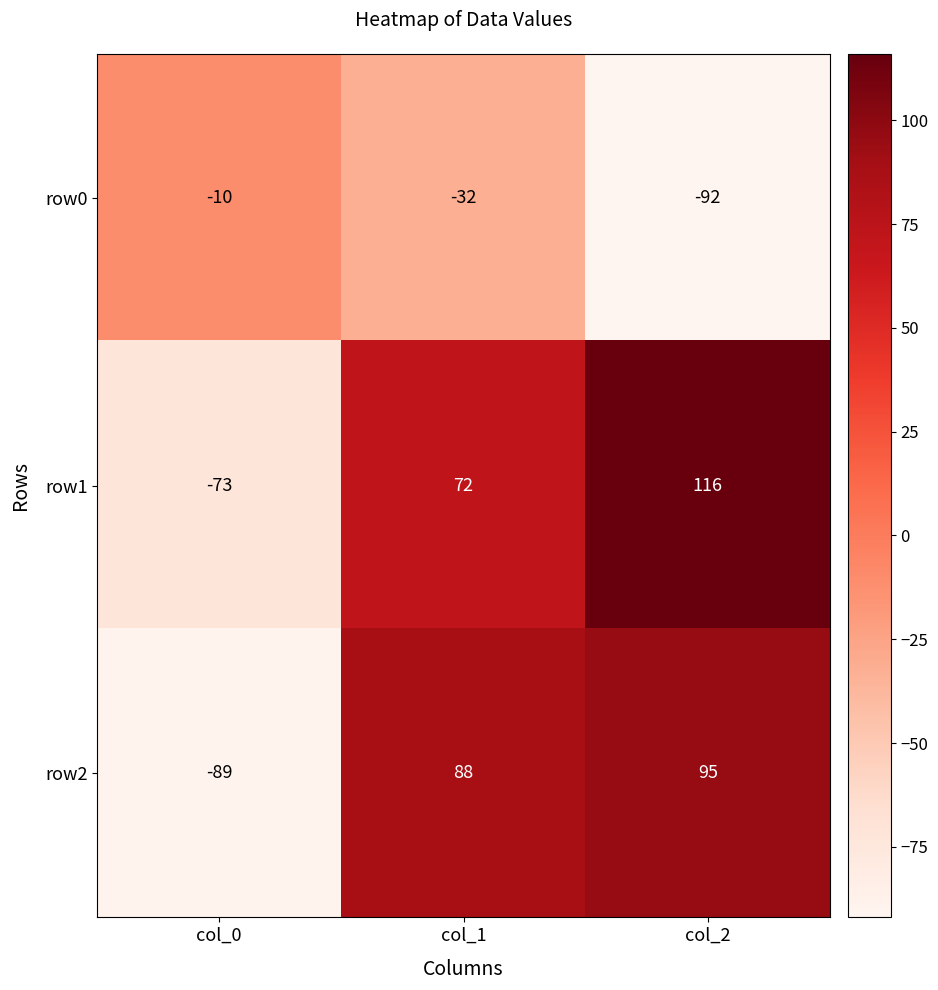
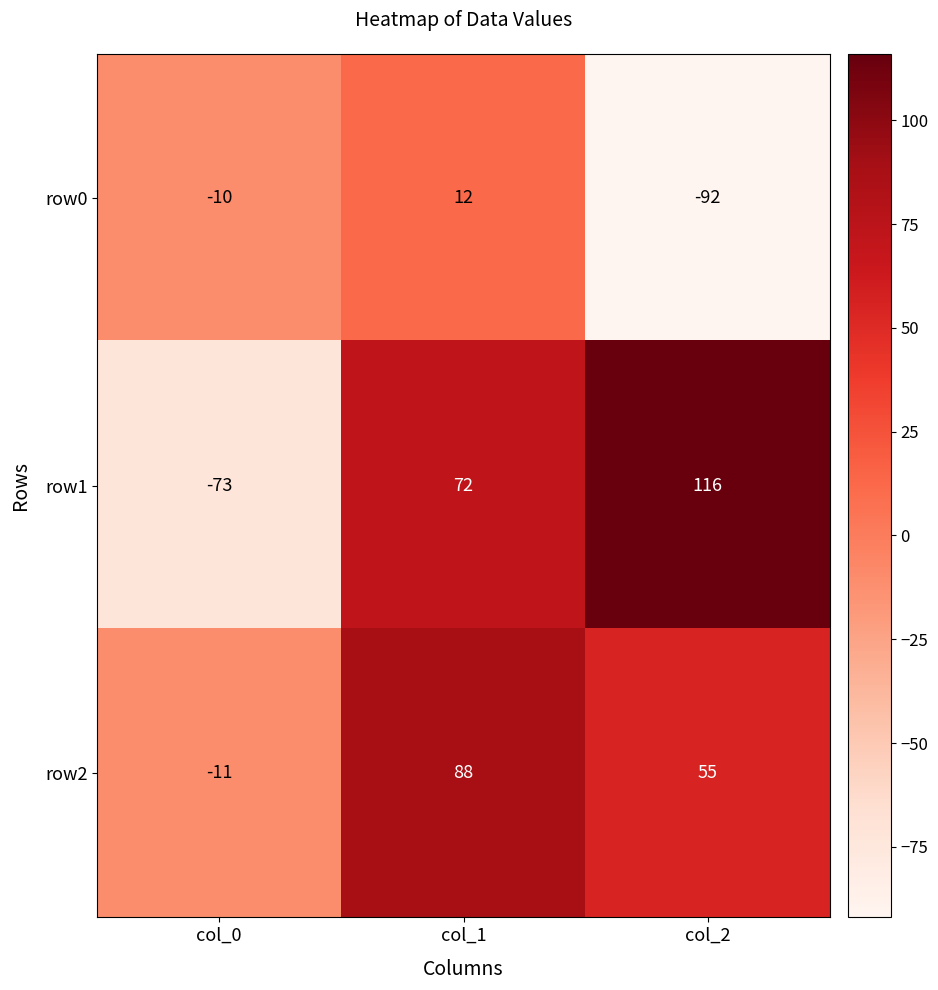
  {
    "row0": {
      "col_0": -10,
-     "col_1": -32,
+     "col_1": 12,
      "col_2": -92
    },
    "row1": {
      "col_0": -73,
      "col_1": 72,
      "col_2": 116
    },
    "row2": {
-     "col_0": -89,
+     "col_0": -11,
      "col_1": 88,
-     "col_2": 95
+     "col_2": 55
    }
  }
